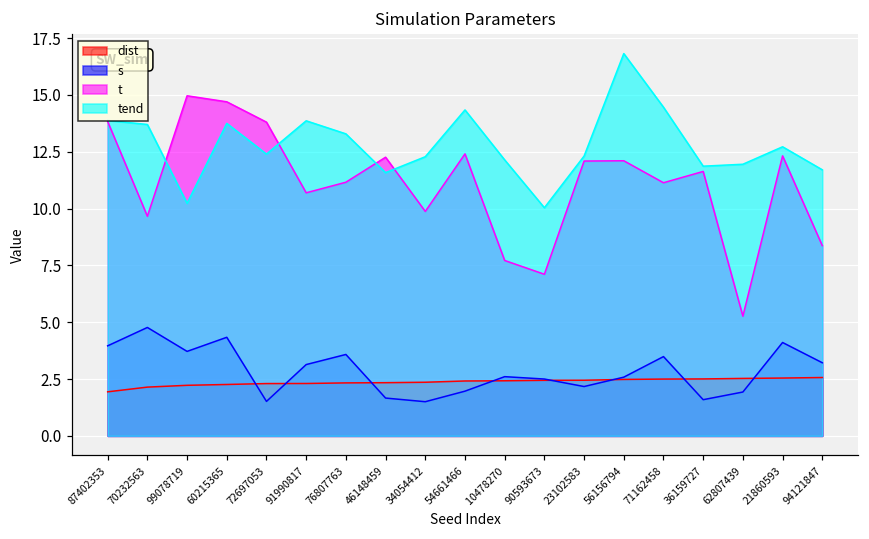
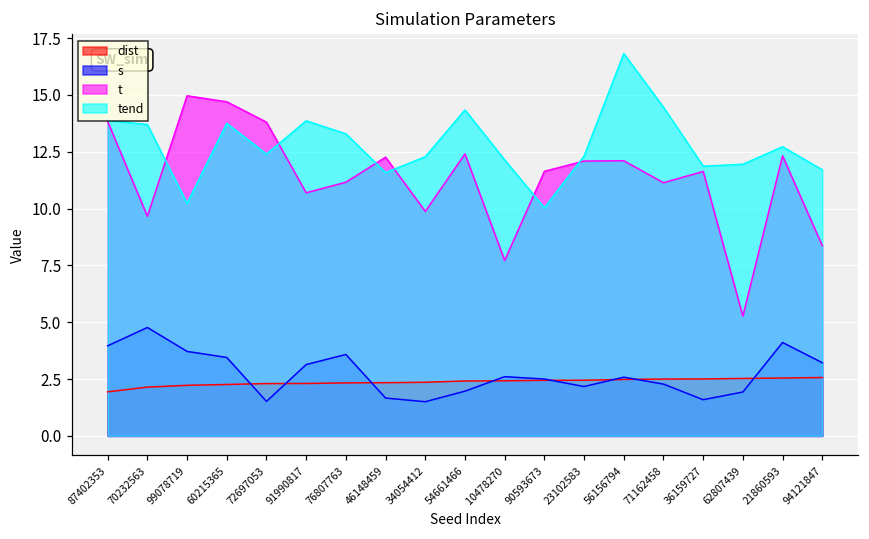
  {
    "dist": {
      "87402353": 1.9,
      "70232563": 2.1,
      "99078719": 2.2,
      "60215365": 2.3,
      "72697053": 2.3,
      "91990817": 2.3,
      "76807763": 2.3,
      "46148459": 2.3,
      "34054412": 2.4,
      "54661466": 2.4,
      "10478270": 2.4,
      "23102583": 2.4,
      "71162458": 2.5,
      "36159727": 2.5,
      "62807439": 2.5,
      "21860593": 2.5,
      "94121847": 2.6
    },
    "s": {
      "87402353": 4.0,
      "70232563": 4.8,
      "99078719": 3.7,
-     "60215365": 4.3,
+     "60215365": 3.4,
      "72697053": 1.5,
      "91990817": 3.1,
      "76807763": 3.6,
      "46148459": 1.7,
      "34054412": 1.5,
      "54661466": 2.0,
      "10478270": 2.6,
      "23102583": 2.2,
-     "71162458": 3.5,
+     "71162458": 2.3,
      "36159727": 1.6,
      "62807439": 1.9,
      "21860593": 4.1,
      "94121847": 3.2
    },
    "t": {
      "70232563": 9.7,
      "99078719": 15.0,
      "60215365": 14.7,
      "72697053": 13.8,
      "91990817": 10.7,
      "76807763": 11.2,
      "46148459": 12.3,
      "34054412": 9.9,
      "54661466": 12.4,
      "10478270": 7.7,
-     "90593673": 7.1,
+     "90593673": 11.6,
      "23102583": 12.1,
      "56156794": 12.1,
      "71162458": 11.1,
      "36159727": 11.6,
      "62807439": 5.3,
      "21860593": 12.3,
      "94121847": 8.4
    },
    "tend": {
      "70232563": 13.7,
      "99078719": 10.2,
      "60215365": 13.7,
      "72697053": 12.4,
      "91990817": 13.9,
      "76807763": 13.3,
      "46148459": 11.6,
      "34054412": 12.3,
      "54661466": 14.3,
      "10478270": 12.1,
      "90593673": 10.0,
      "23102583": 12.3,
      "56156794": 16.8,
      "71162458": 14.5,
      "36159727": 11.9,
      "62807439": 12.0,
      "21860593": 12.7,
      "94121847": 11.7
    }
  }
